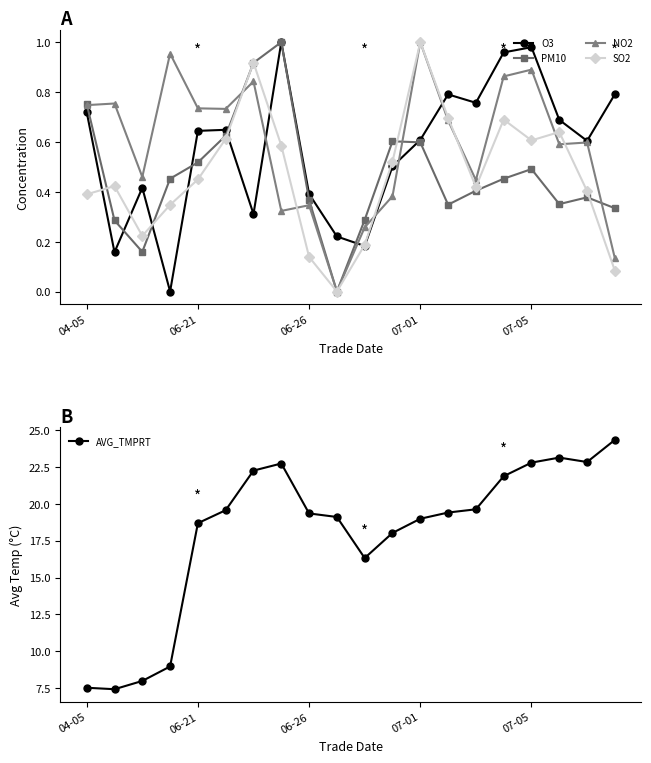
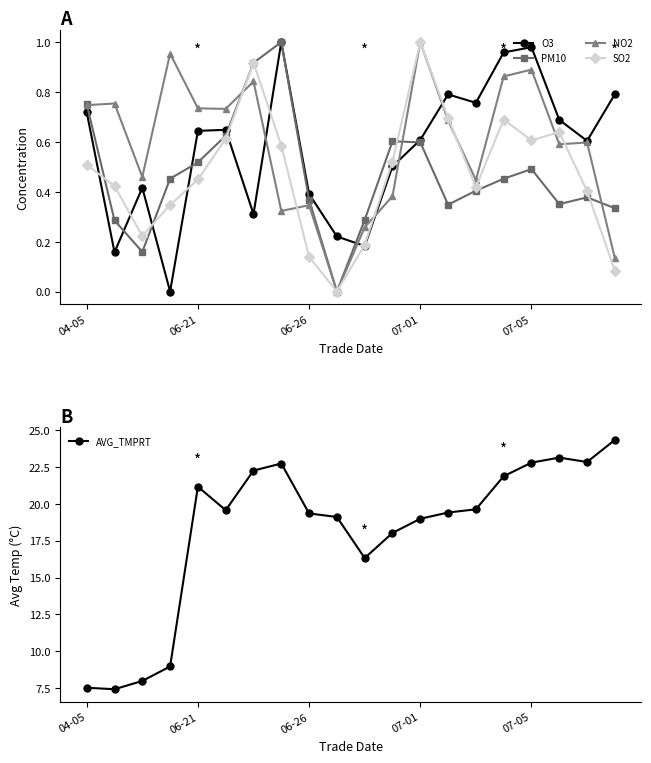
  {
    "A": {
      "O3": {
        "04-05": 0.72,
        "06-21": 0.64,
        "06-26": 0.39,
        "07-05": 0.98
      },
      "SO2": {
-       "04-05": 0.39,
+       "04-05": 0.51,
        "06-21": 0.45,
        "06-26": 0.14,
        "07-05": 0.61
      }
    },
    "B": {
      "04-05": 7.5,
-     "06-21": 18.7,
+     "06-21": 21.2,
      "06-26": 19.3,
      "07-01": 19.0,
      "07-05": 22.8
    }
  }
